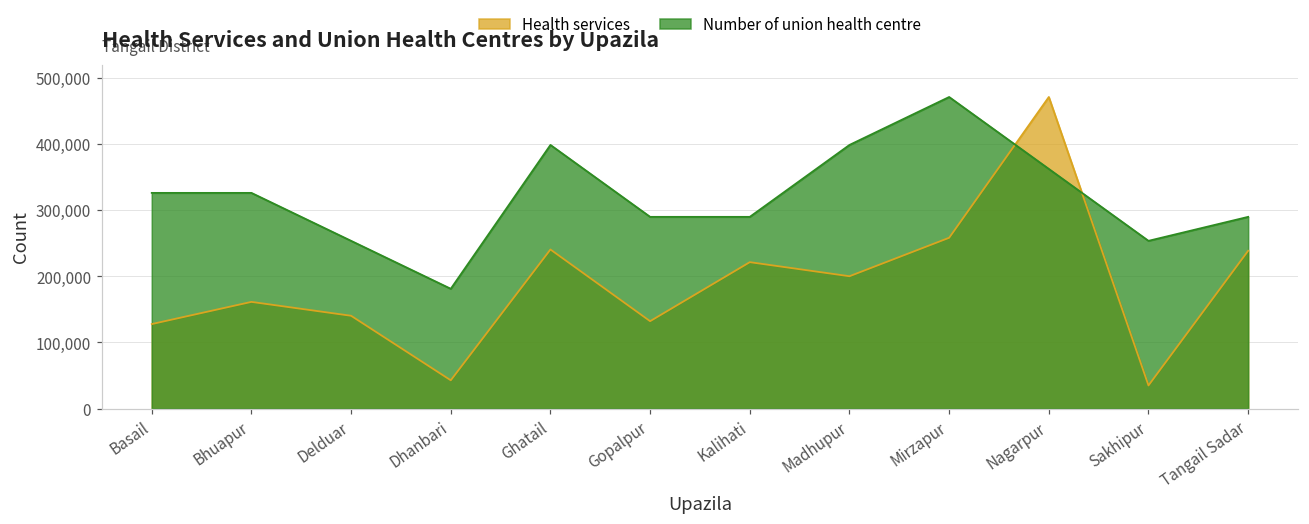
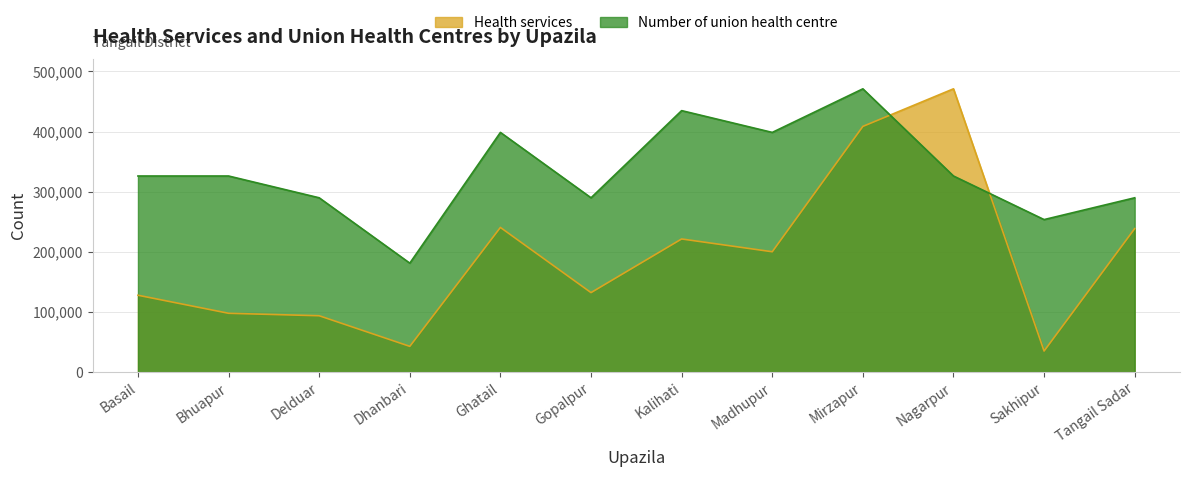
  {
    "Health services": {
      "Basail": "130,000",
-     "Bhuapur": "160,000",
-     "Delduar": "140,000",
+     "Bhuapur": "100,000",
+     "Delduar": "90,000",
      "Dhanbari": "40,000",
      "Ghatail": "240,000",
      "Gopalpur": "130,000",
      "Kalihati": "220,000",
      "Madhupur": "200,000",
-     "Mirzapur": "260,000",
+     "Mirzapur": "410,000",
      "Nagarpur": "470,000",
      "Sakhipur": "40,000",
      "Tangail Sadar": "240,000"
    },
    "Number of union health centre": {
      "Basail": "330,000",
      "Bhuapur": "330,000",
-     "Delduar": "250,000",
+     "Delduar": "290,000",
      "Dhanbari": "180,000",
      "Ghatail": "400,000",
      "Gopalpur": "290,000",
-     "Kalihati": "290,000",
+     "Kalihati": "430,000",
      "Madhupur": "400,000",
      "Mirzapur": "470,000",
-     "Nagarpur": "360,000",
+     "Nagarpur": "330,000",
      "Sakhipur": "250,000",
      "Tangail Sadar": "290,000"
    }
  }
